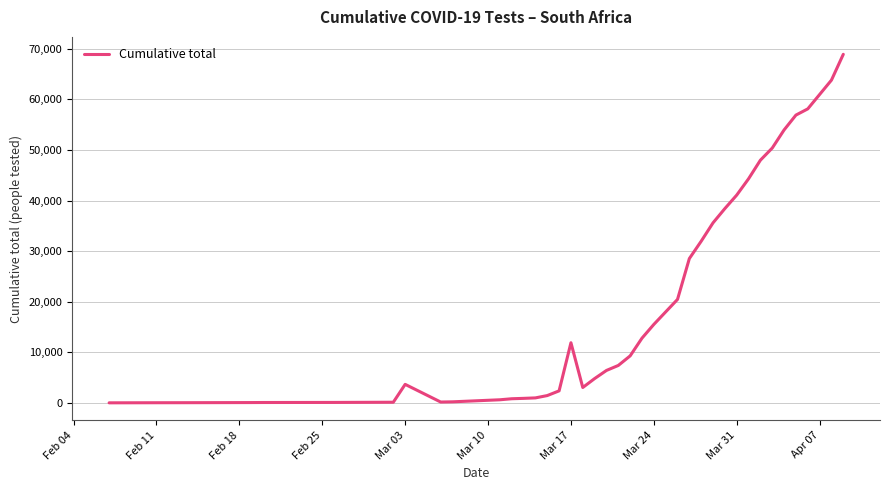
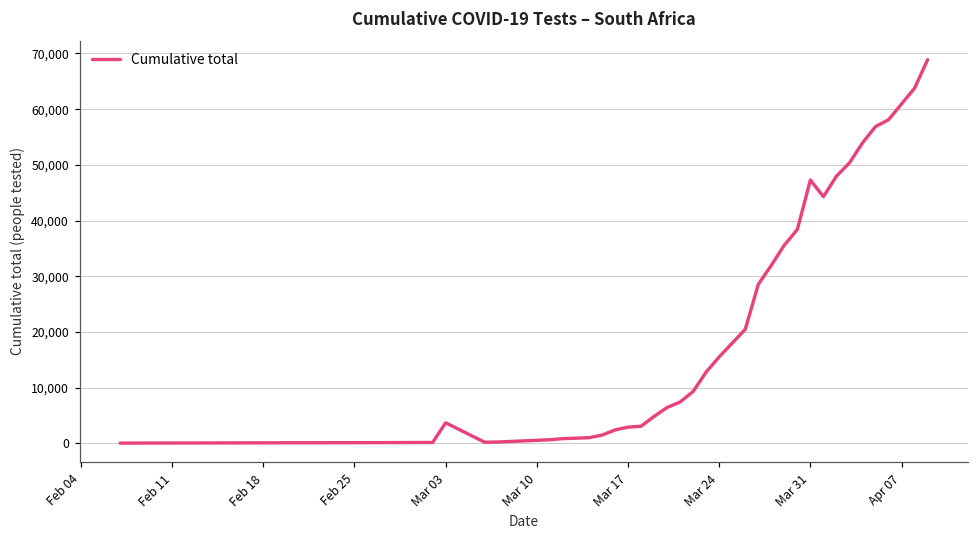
  {
    "Feb 11": "0",
    "Mar 03": "4,000",
-   "Mar 17": "12,000",
+   "Mar 17": "3,000",
    "Mar 24": "16,000",
-   "Mar 31": "41,000"
+   "Mar 31": "47,000"
  }
